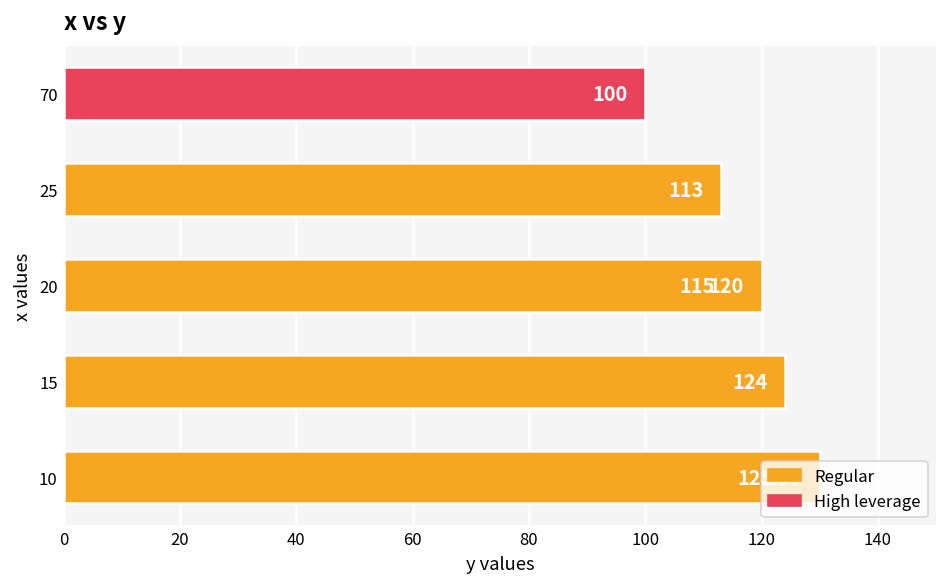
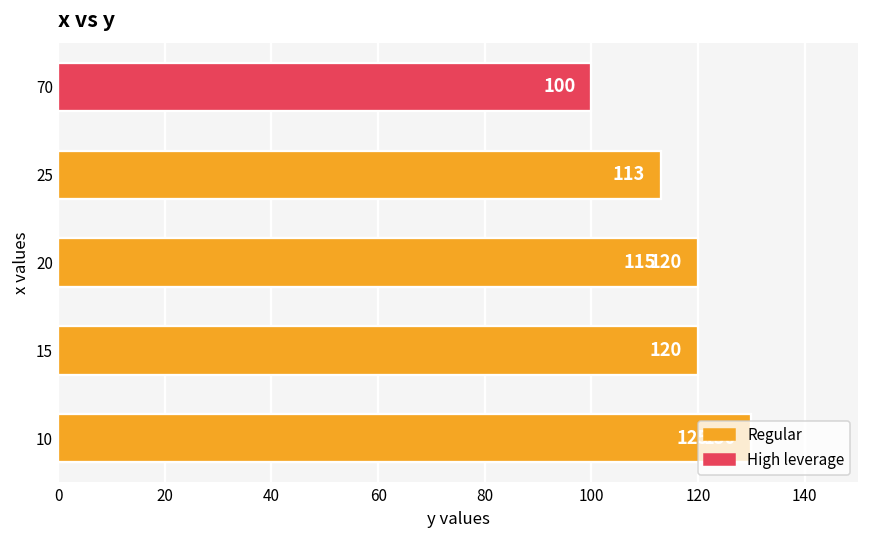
  {
    "70": 100,
    "25": 113,
-   "15": 124
+   "15": 120
  }
